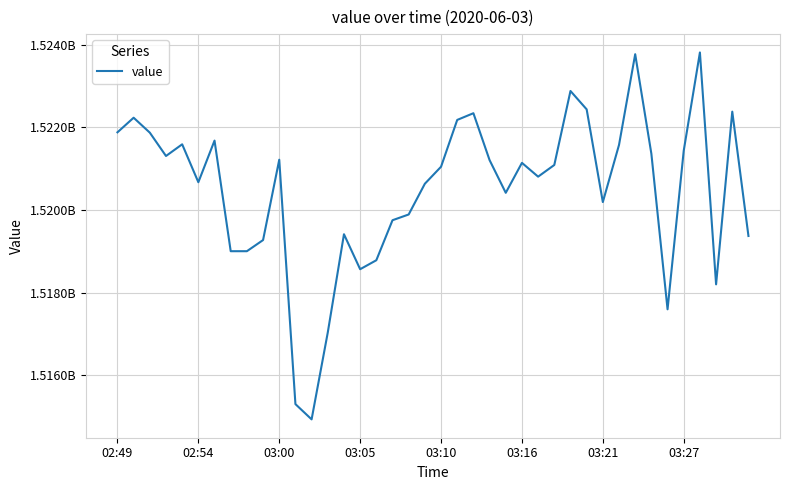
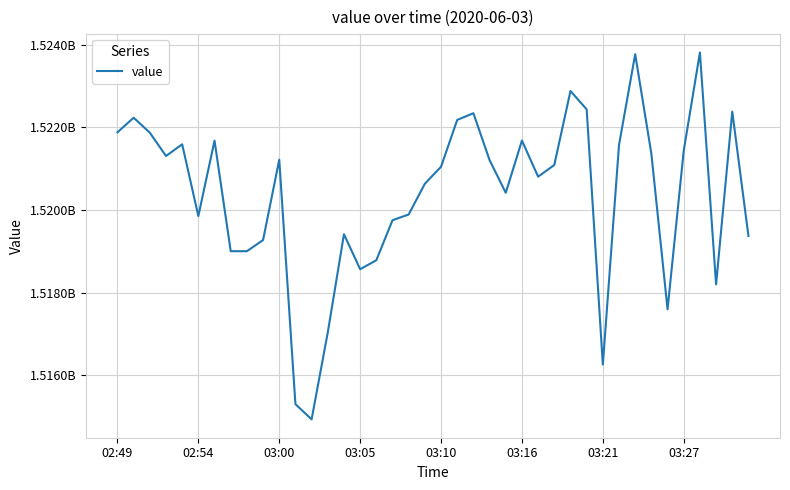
  {
    "02:49": 1521900000,
-   "02:54": 1520700000,
+   "02:54": 1519900000,
    "03:00": 1521200000,
    "03:05": 1518600000,
    "03:10": 1521000000,
-   "03:16": 1521100000,
-   "03:21": 1520200000,
+   "03:16": 1521700000,
+   "03:21": 1516300000,
    "03:27": 1521400000
  }
